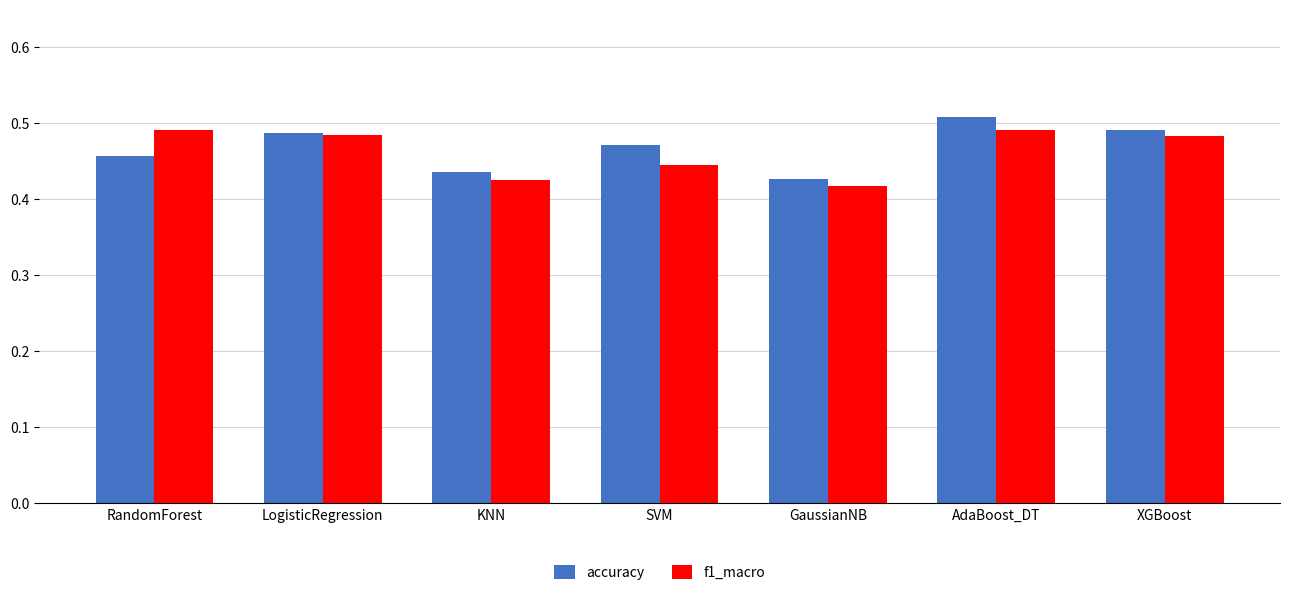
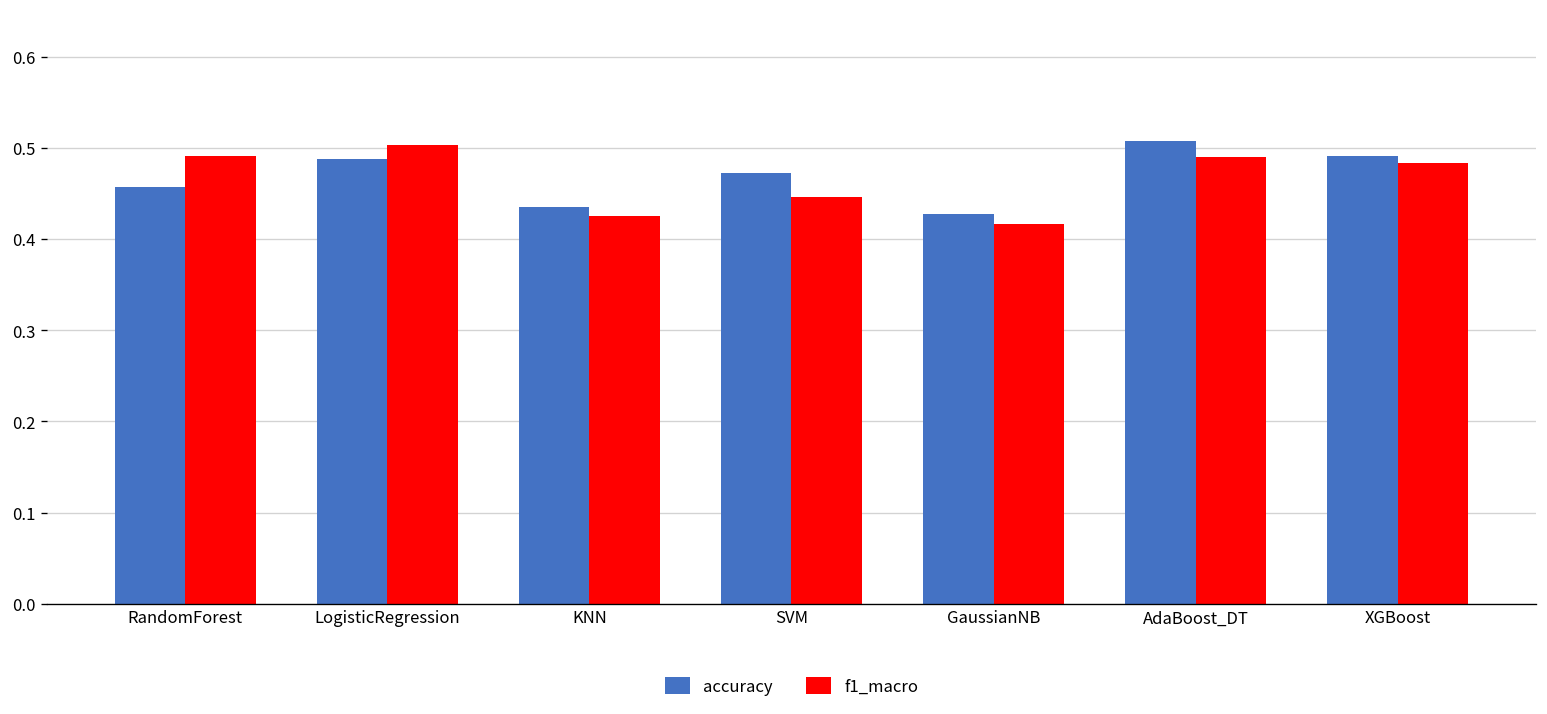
  {
    "accuracy": {
      "RandomForest": 0.46,
      "LogisticRegression": 0.49,
      "KNN": 0.44,
      "SVM": 0.47,
      "GaussianNB": 0.43,
      "AdaBoost_DT": 0.51,
      "XGBoost": 0.49
    },
    "f1_macro": {
      "RandomForest": 0.49,
-     "LogisticRegression": 0.48,
+     "LogisticRegression": 0.50,
      "KNN": 0.43,
      "SVM": 0.45,
      "GaussianNB": 0.42,
      "AdaBoost_DT": 0.49,
      "XGBoost": 0.48
    }
  }
